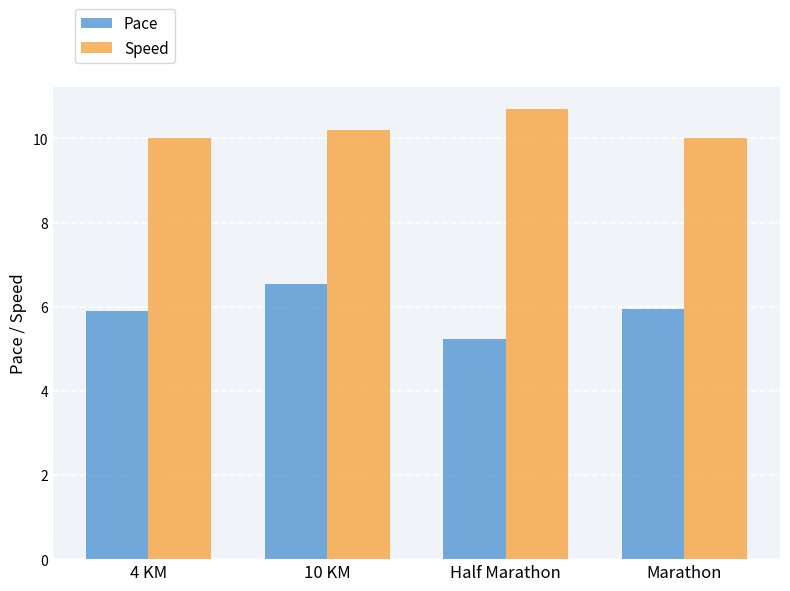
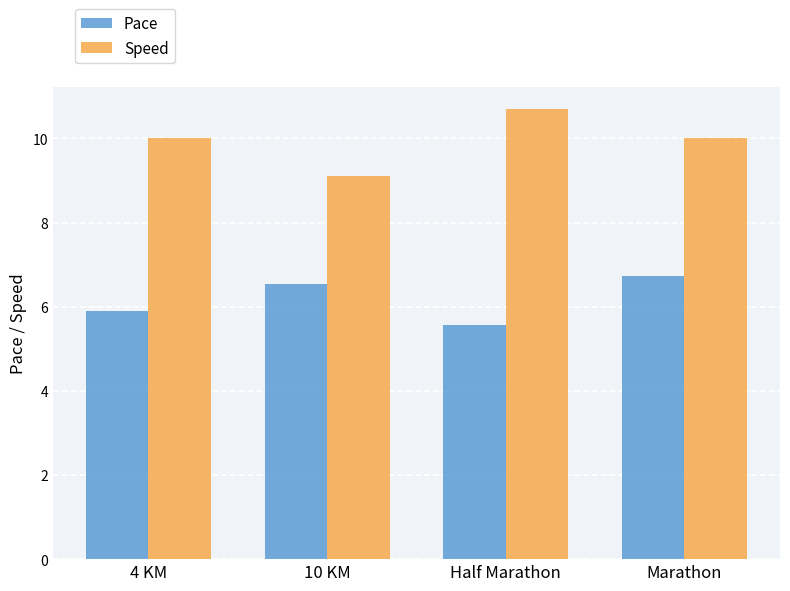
  {
    "Pace": {
      "4 KM": 5.9,
      "10 KM": 6.6,
-     "Half Marathon": 5.2,
-     "Marathon": 6.0
+     "Half Marathon": 5.6,
+     "Marathon": 6.7
    },
    "Speed": {
      "4 KM": 10.0,
-     "10 KM": 10.2,
+     "10 KM": 9.1,
      "Half Marathon": 10.7,
      "Marathon": 10.0
    }
  }
